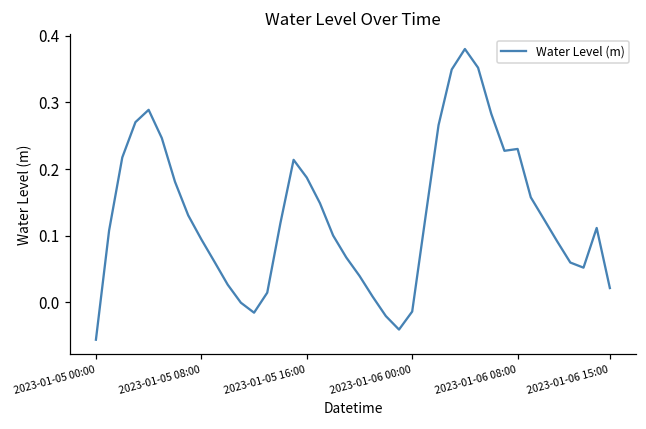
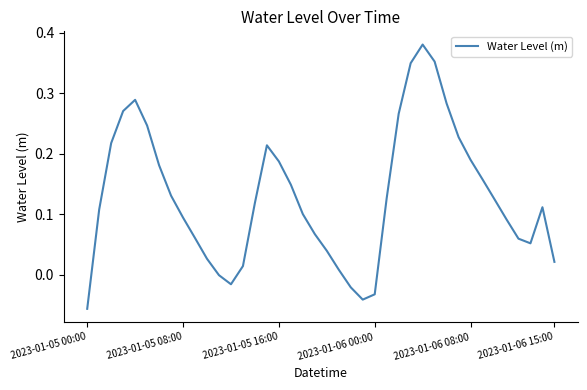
  {
    "2023-01-05 00:00": -0.06,
    "2023-01-05 08:00": 0.09,
    "2023-01-05 16:00": 0.19,
-   "2023-01-06 00:00": -0.01,
-   "2023-01-06 08:00": 0.23,
+   "2023-01-06 00:00": -0.03,
+   "2023-01-06 08:00": 0.19,
    "2023-01-06 15:00": 0.02
  }
